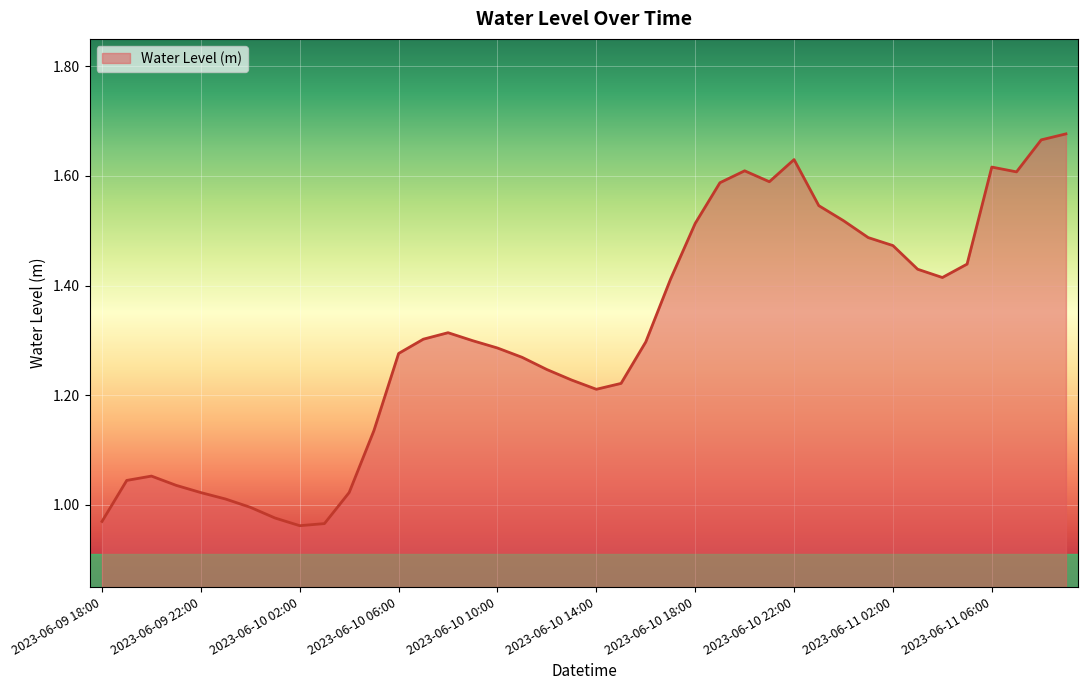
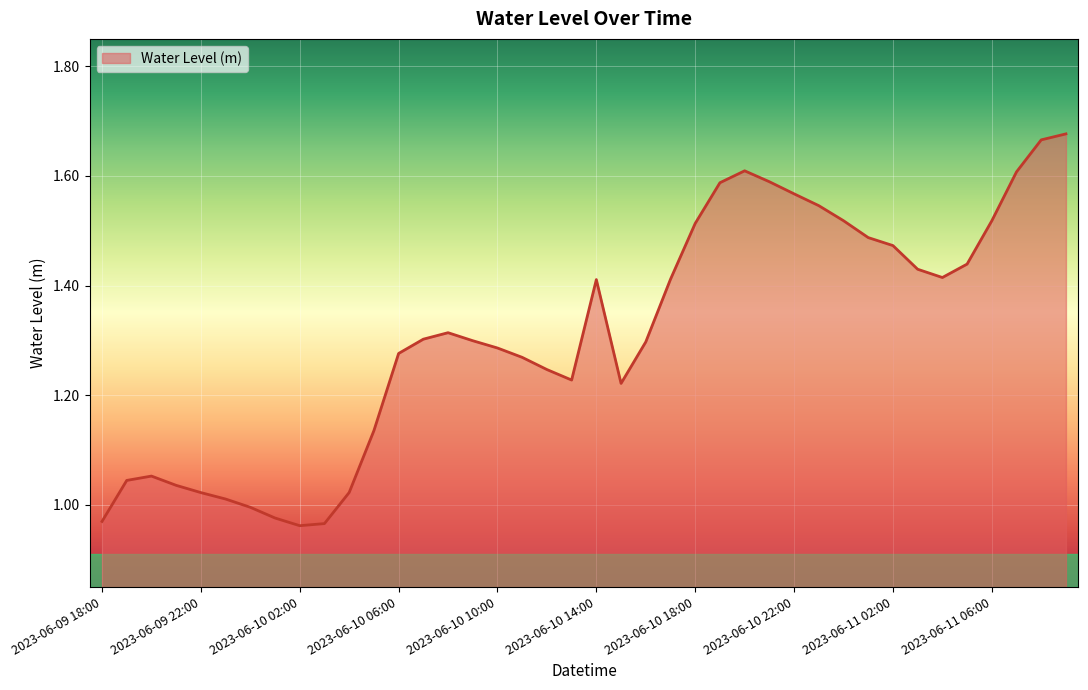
  {
    "2023-06-09 18:00": 0.97,
    "2023-06-09 22:00": 1.02,
    "2023-06-10 02:00": 0.96,
    "2023-06-10 06:00": 1.28,
    "2023-06-10 10:00": 1.29,
-   "2023-06-10 14:00": 1.21,
+   "2023-06-10 14:00": 1.41,
    "2023-06-10 18:00": 1.51,
-   "2023-06-10 22:00": 1.63,
+   "2023-06-10 22:00": 1.57,
    "2023-06-11 02:00": 1.47,
-   "2023-06-11 06:00": 1.62
+   "2023-06-11 06:00": 1.52
  }
